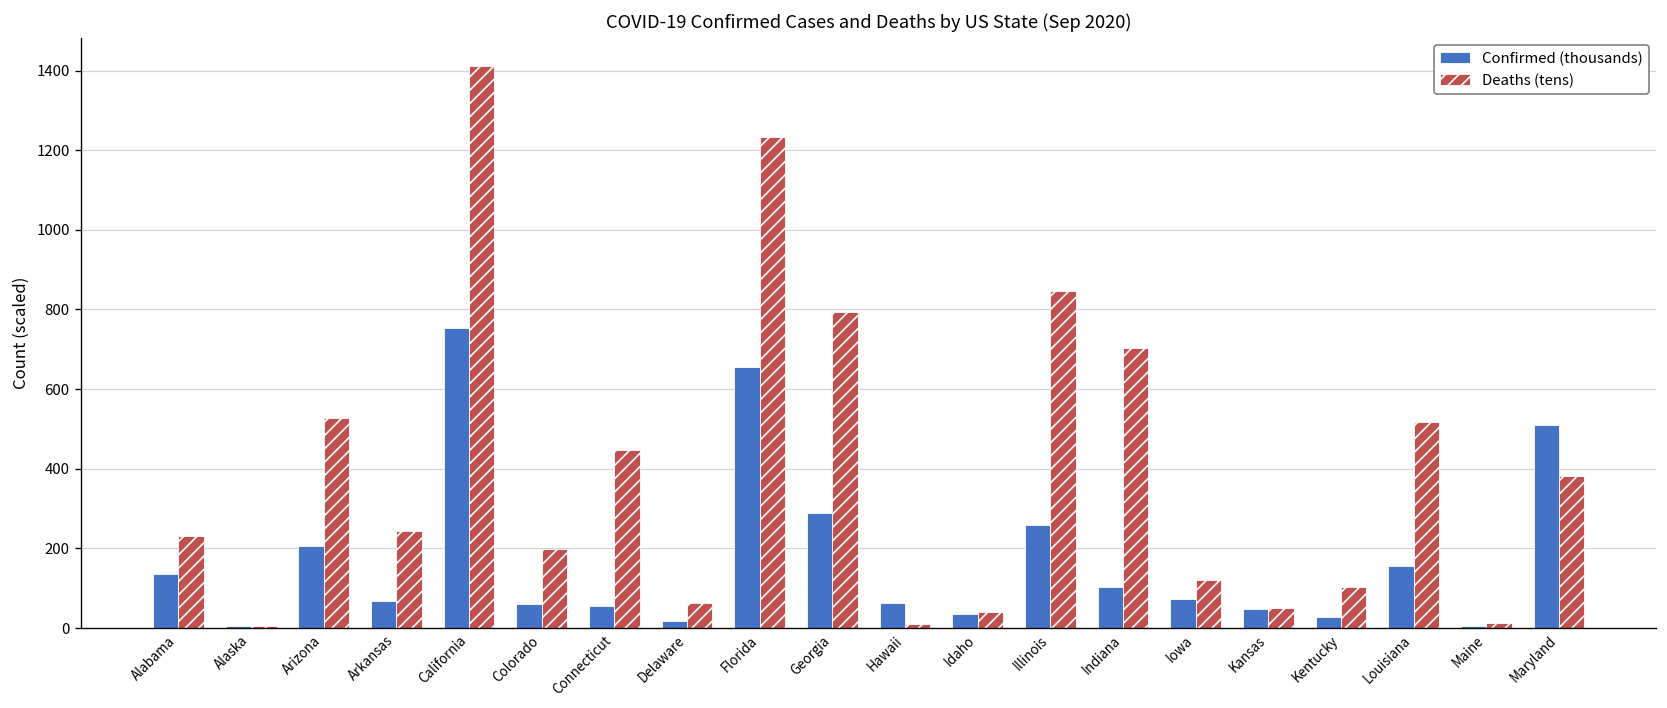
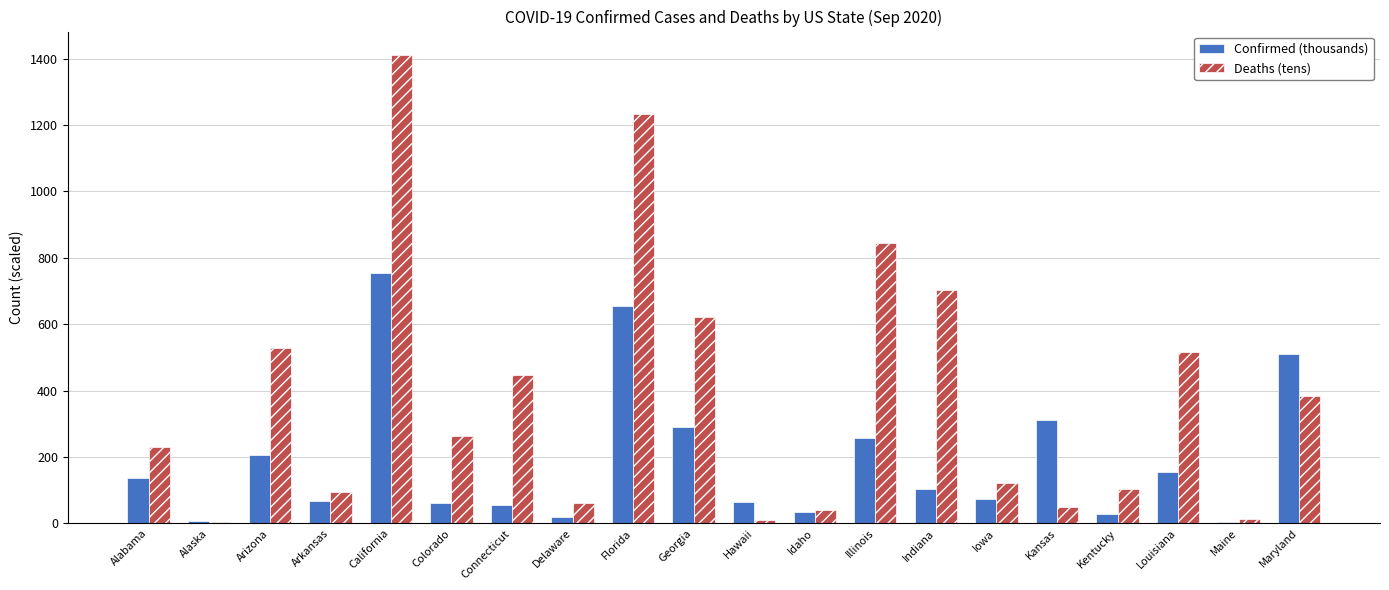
  {
    "Confirmed (thousands)": {
      "Alabama": 140,
      "Arizona": 210,
      "Arkansas": 70,
      "California": 750,
      "Colorado": 60,
      "Connecticut": 50,
      "Delaware": 20,
      "Florida": 650,
      "Georgia": 290,
      "Hawaii": 60,
      "Idaho": 30,
      "Illinois": 260,
      "Indiana": 100,
      "Iowa": 70,
-     "Kansas": 50,
+     "Kansas": 310,
      "Kentucky": 30,
      "Louisiana": 160,
      "Maryland": 510
    },
    "Deaths (tens)": {
      "Alabama": 230,
      "Arizona": 530,
-     "Arkansas": 240,
+     "Arkansas": 90,
      "California": 1410,
-     "Colorado": 200,
+     "Colorado": 260,
      "Connecticut": 450,
      "Delaware": 60,
      "Florida": 1230,
-     "Georgia": 790,
+     "Georgia": 620,
      "Hawaii": 10,
      "Idaho": 40,
      "Illinois": 850,
      "Indiana": 700,
      "Iowa": 120,
      "Kansas": 50,
      "Kentucky": 100,
      "Louisiana": 520,
      "Maine": 10,
      "Maryland": 380
    }
  }
